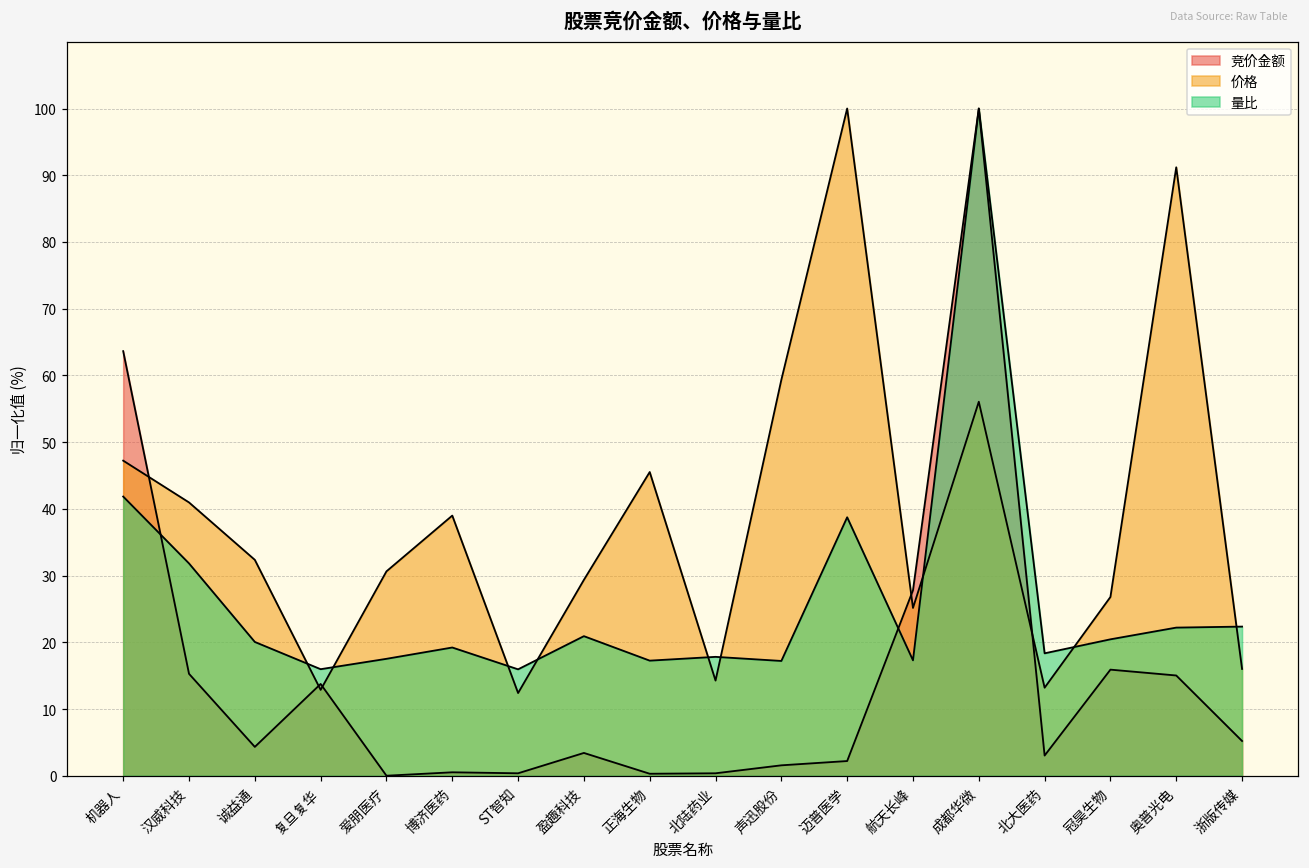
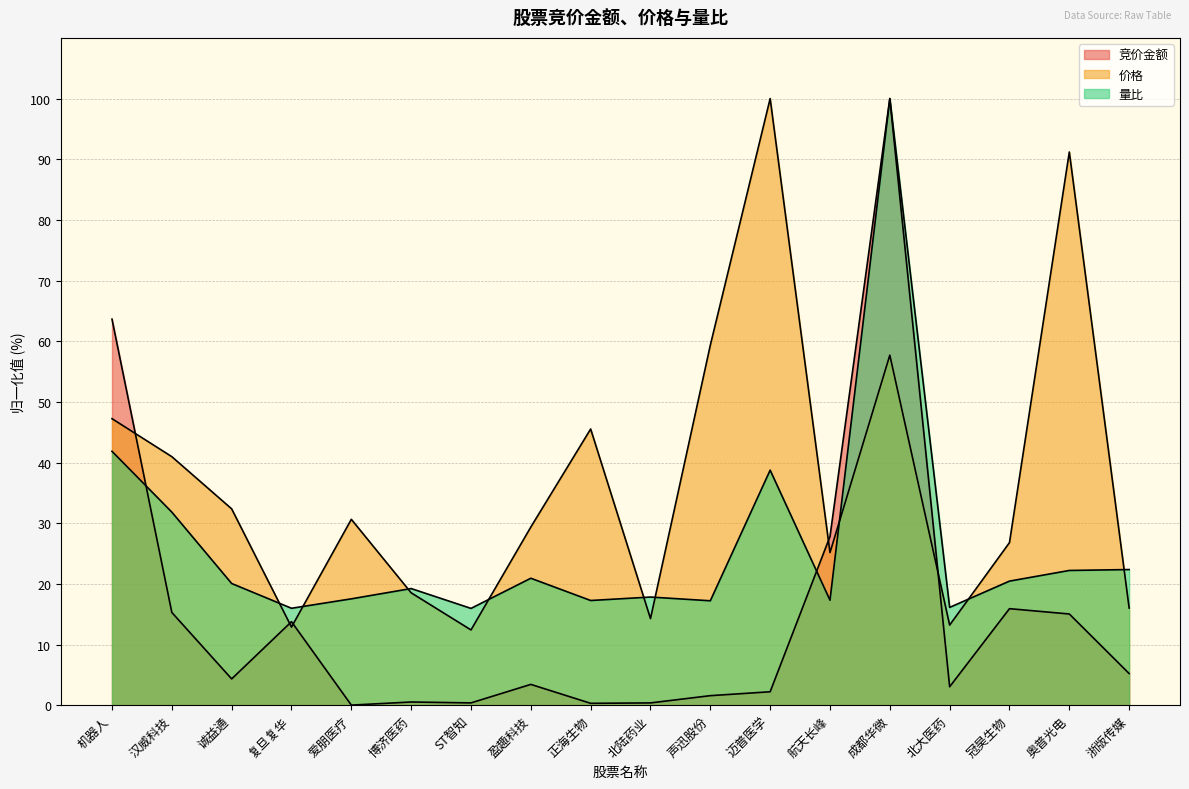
  {
    "竞价金额": {
      "机器人": 64,
      "汉威科技": 15,
      "诚益通": 4,
      "复旦复华": 14,
      "爱朋医疗": 0,
      "博济医药": 1,
      "ST智知": 0,
      "盈趣科技": 3,
      "正海生物": 0,
      "北陆药业": 0,
      "声迅股份": 2,
      "迈普医学": 2,
      "航天长峰": 28,
      "北大医药": 3,
      "冠昊生物": 16,
      "奥普光电": 15,
      "浙版传媒": 5
    },
    "价格": {
      "机器人": 47,
      "汉威科技": 41,
      "诚益通": 32,
      "复旦复华": 13,
      "爱朋医疗": 31,
-     "博济医药": 39,
+     "博济医药": 19,
      "ST智知": 12,
      "盈趣科技": 29,
      "正海生物": 46,
      "北陆药业": 14,
      "声迅股份": 59,
      "迈普医学": 100,
      "航天长峰": 25,
-     "成都华微": 56,
+     "成都华微": 58,
      "北大医药": 13,
      "冠昊生物": 27,
      "奥普光电": 91,
      "浙版传媒": 16
    },
    "量比": {
      "机器人": 42,
      "汉威科技": 32,
      "诚益通": 20,
      "复旦复华": 16,
      "爱朋医疗": 18,
      "博济医药": 19,
      "ST智知": 16,
      "盈趣科技": 21,
      "正海生物": 17,
      "北陆药业": 18,
      "声迅股份": 17,
      "迈普医学": 39,
      "航天长峰": 17,
-     "北大医药": 18,
+     "北大医药": 16,
      "冠昊生物": 20,
      "奥普光电": 22,
      "浙版传媒": 22
    }
  }
